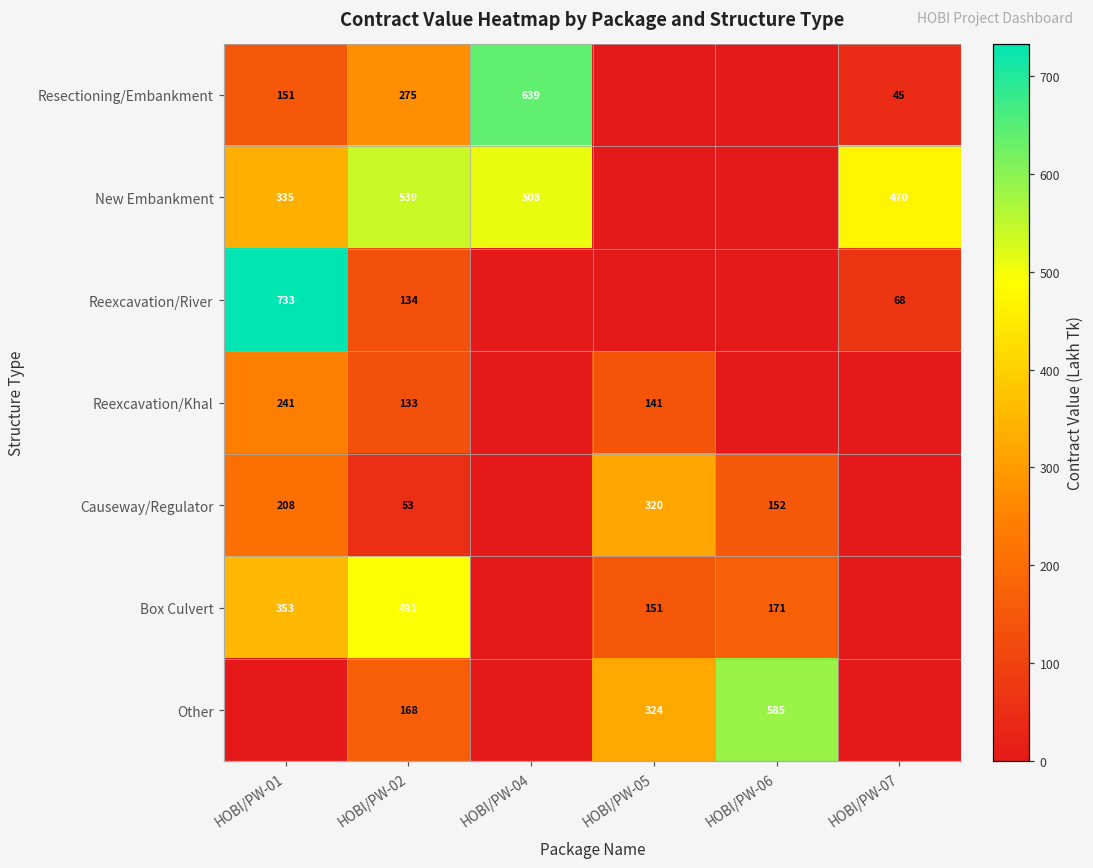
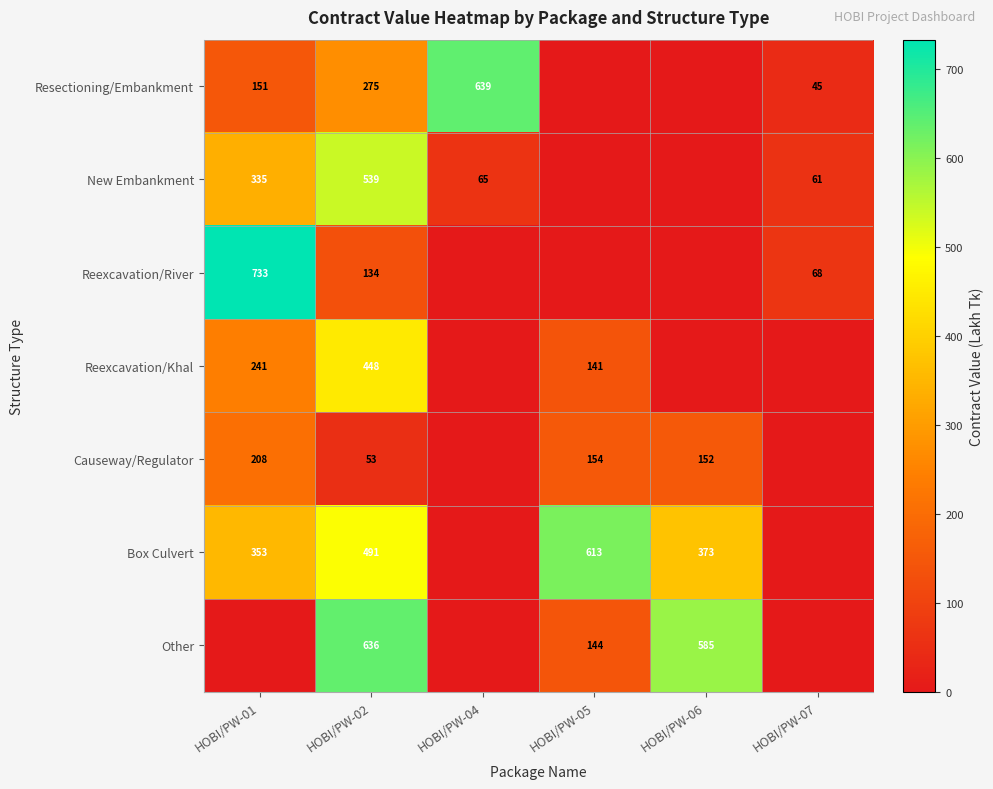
  {
    "Resectioning/Embankment": {
      "HOBI/PW-01": 151,
      "HOBI/PW-02": 275,
      "HOBI/PW-04": 639,
      "HOBI/PW-07": 45
    },
    "New Embankment": {
      "HOBI/PW-01": 335,
      "HOBI/PW-02": 539,
-     "HOBI/PW-04": 508,
-     "HOBI/PW-07": 470
+     "HOBI/PW-04": 65,
+     "HOBI/PW-07": 61
    },
    "Reexcavation/River": {
      "HOBI/PW-01": 733,
      "HOBI/PW-02": 134,
      "HOBI/PW-07": 68
    },
    "Reexcavation/Khal": {
      "HOBI/PW-01": 241,
-     "HOBI/PW-02": 133,
+     "HOBI/PW-02": 448,
      "HOBI/PW-05": 141
    },
    "Causeway/Regulator": {
      "HOBI/PW-01": 208,
      "HOBI/PW-02": 53,
-     "HOBI/PW-05": 320,
+     "HOBI/PW-05": 154,
      "HOBI/PW-06": 152
    },
    "Box Culvert": {
      "HOBI/PW-01": 353,
      "HOBI/PW-02": 491,
-     "HOBI/PW-05": 151,
-     "HOBI/PW-06": 171
+     "HOBI/PW-05": 613,
+     "HOBI/PW-06": 373
    },
    "Other": {
-     "HOBI/PW-02": 168,
-     "HOBI/PW-05": 324,
+     "HOBI/PW-02": 636,
+     "HOBI/PW-05": 144,
      "HOBI/PW-06": 585
    }
  }
